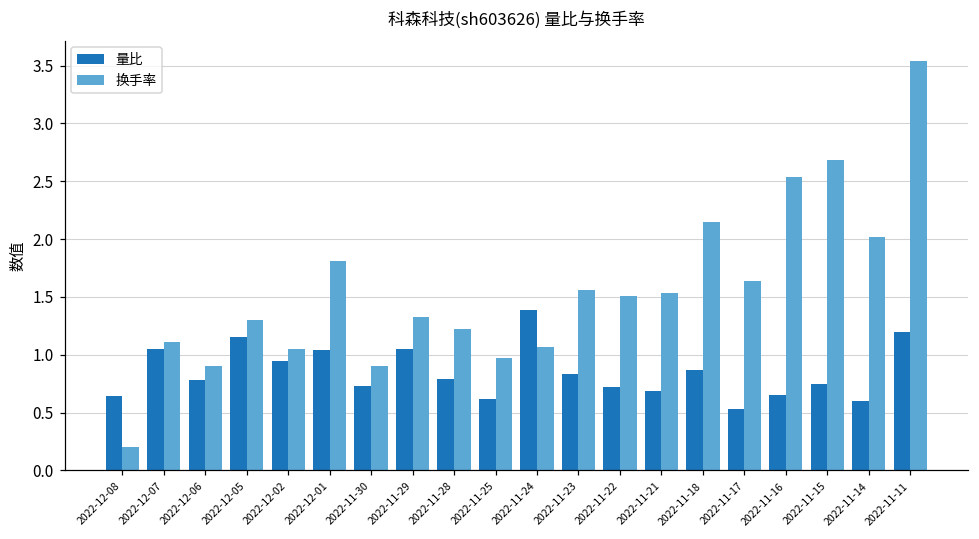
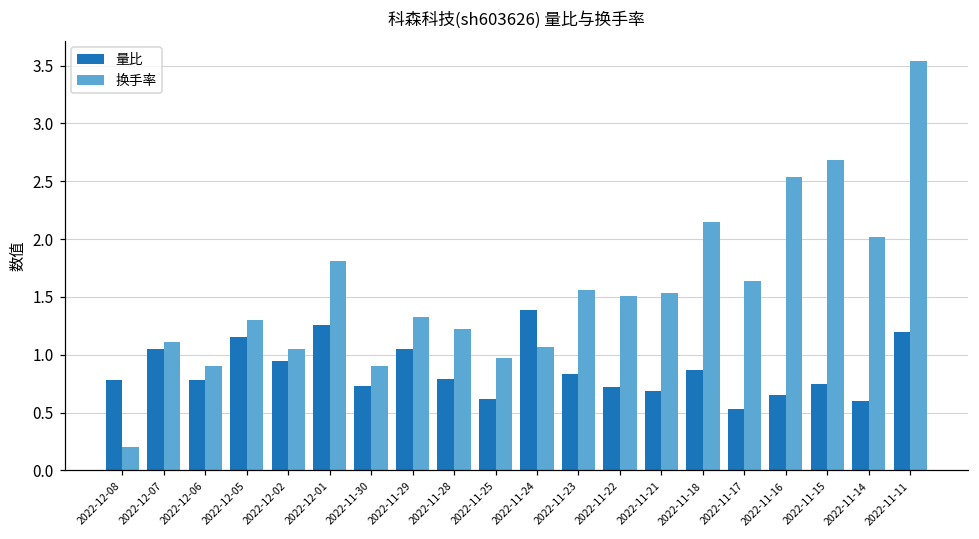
  {
    "量比": {
-     "2022-12-08": 0.64,
+     "2022-12-08": 0.78,
      "2022-12-07": 1.05,
      "2022-12-06": 0.78,
      "2022-12-05": 1.15,
      "2022-12-02": 0.95,
-     "2022-12-01": 1.04,
+     "2022-12-01": 1.26,
      "2022-11-30": 0.73,
      "2022-11-29": 1.05,
      "2022-11-28": 0.79,
      "2022-11-25": 0.62,
      "2022-11-24": 1.39,
      "2022-11-23": 0.83,
      "2022-11-22": 0.72,
      "2022-11-21": 0.69,
      "2022-11-18": 0.87,
      "2022-11-17": 0.53,
      "2022-11-16": 0.65,
      "2022-11-15": 0.75,
      "2022-11-14": 0.60,
      "2022-11-11": 1.20
    },
    "换手率": {
      "2022-12-08": 0.20,
      "2022-12-07": 1.11,
      "2022-12-06": 0.90,
      "2022-12-05": 1.30,
      "2022-12-02": 1.05,
      "2022-12-01": 1.81,
      "2022-11-30": 0.90,
      "2022-11-29": 1.33,
      "2022-11-28": 1.22,
      "2022-11-25": 0.97,
      "2022-11-24": 1.07,
      "2022-11-23": 1.56,
      "2022-11-22": 1.51,
      "2022-11-21": 1.53,
      "2022-11-18": 2.15,
      "2022-11-17": 1.64,
      "2022-11-16": 2.54,
      "2022-11-15": 2.68,
      "2022-11-14": 2.02,
      "2022-11-11": 3.54
    }
  }
